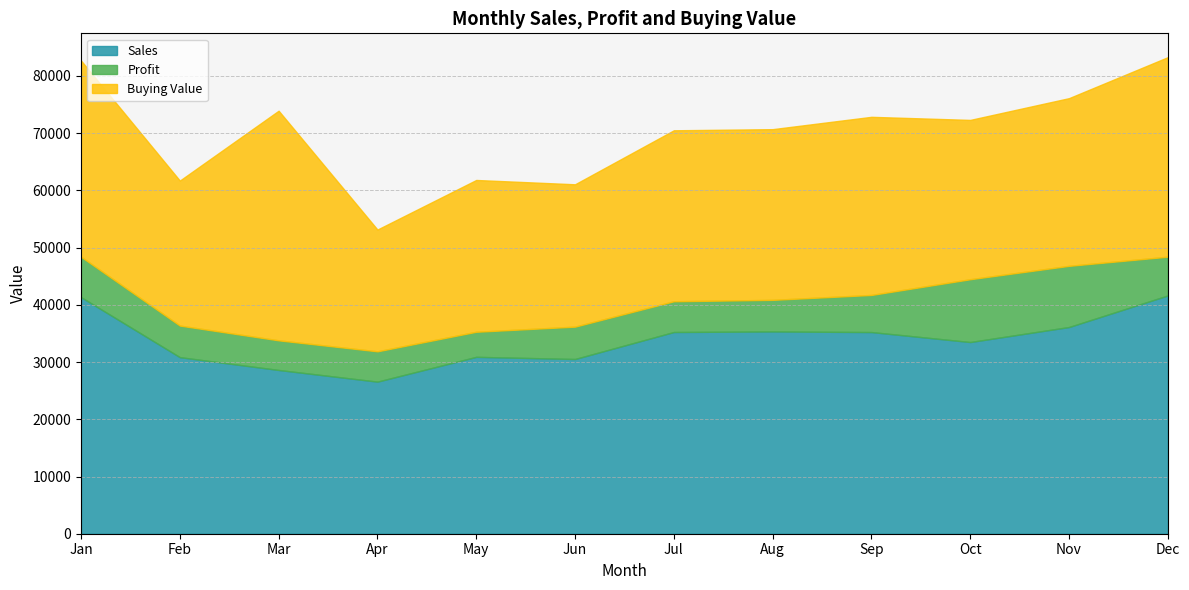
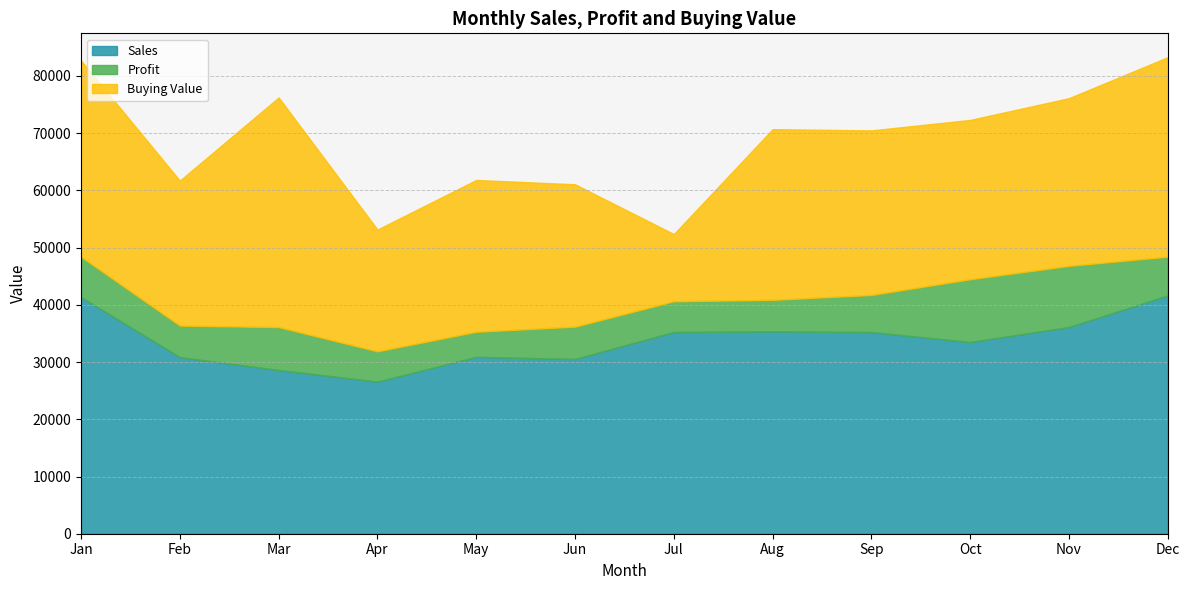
  {
    "Sales": {
      "Jan": 41000,
      "Feb": 31000,
      "Mar": 29000,
      "Apr": 27000,
      "May": 31000,
      "Jun": 31000,
      "Jul": 35000,
      "Aug": 35000,
      "Sep": 35000,
      "Oct": 34000,
      "Nov": 36000,
      "Dec": 42000
    },
    "Profit": {
      "Jan": 7000,
      "Feb": 6000,
-     "Mar": 5000,
+     "Mar": 7000,
      "Apr": 5000,
      "May": 4000,
      "Jun": 6000,
      "Jul": 5000,
      "Aug": 6000,
      "Sep": 6000,
      "Oct": 11000,
      "Nov": 11000,
      "Dec": 7000
    },
    "Buying Value": {
      "Jan": 34000,
      "Feb": 25000,
      "Mar": 40000,
      "Apr": 21000,
      "May": 27000,
      "Jun": 25000,
-     "Jul": 30000,
+     "Jul": 12000,
      "Aug": 30000,
-     "Sep": 31000,
+     "Sep": 29000,
      "Oct": 28000,
      "Nov": 29000,
      "Dec": 35000
    }
  }
